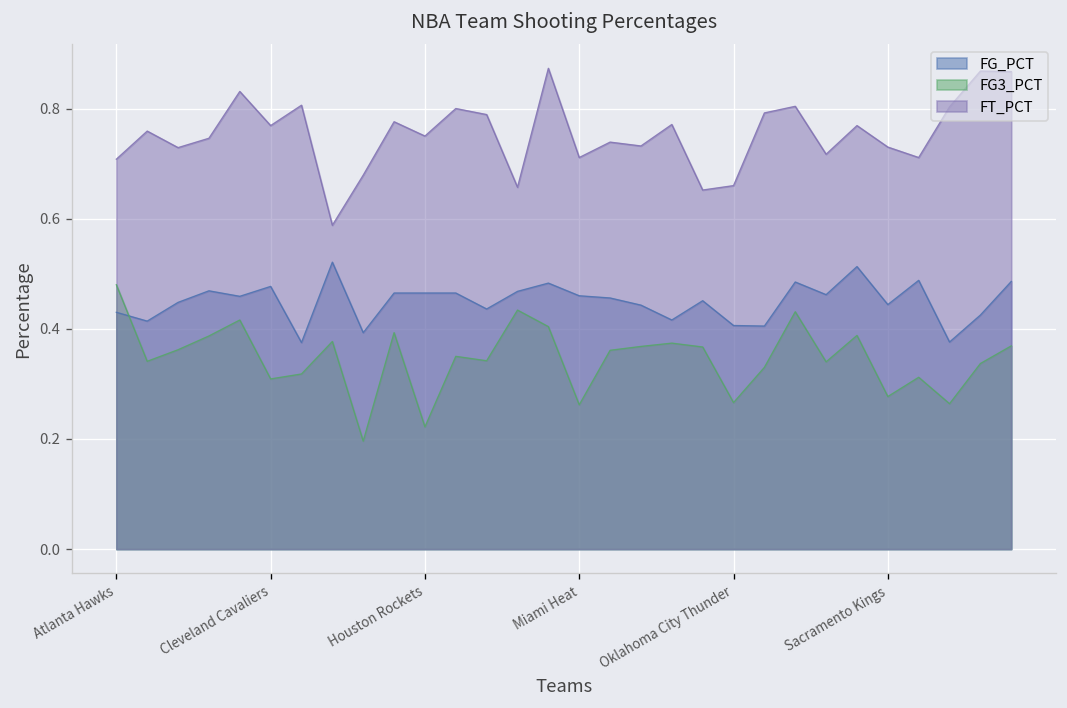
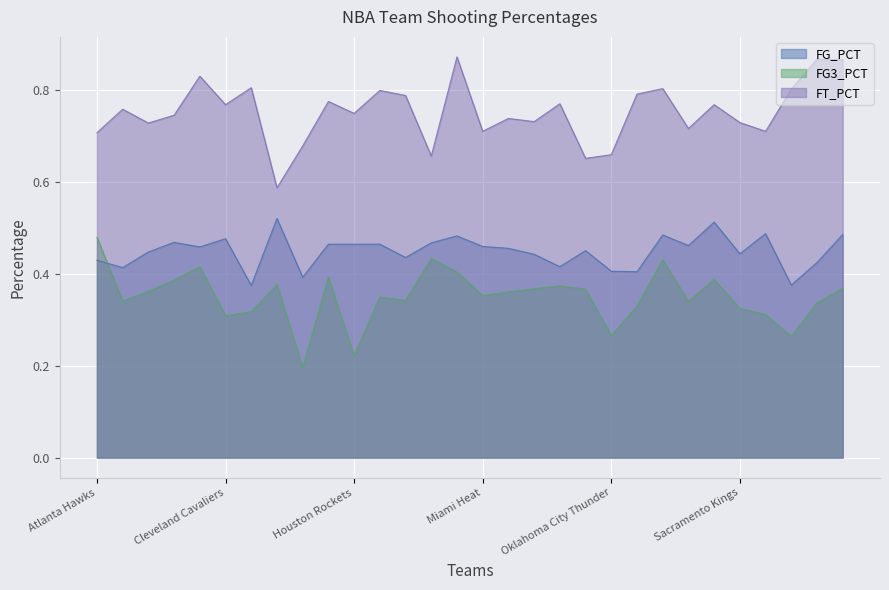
  {
    "FG3_PCT": {
      "Atlanta Hawks": 0.48,
      "Cleveland Cavaliers": 0.31,
      "Houston Rockets": 0.22,
-     "Miami Heat": 0.26,
+     "Miami Heat": 0.35,
      "Oklahoma City Thunder": 0.27,
-     "Sacramento Kings": 0.28
+     "Sacramento Kings": 0.33
    }
  }
